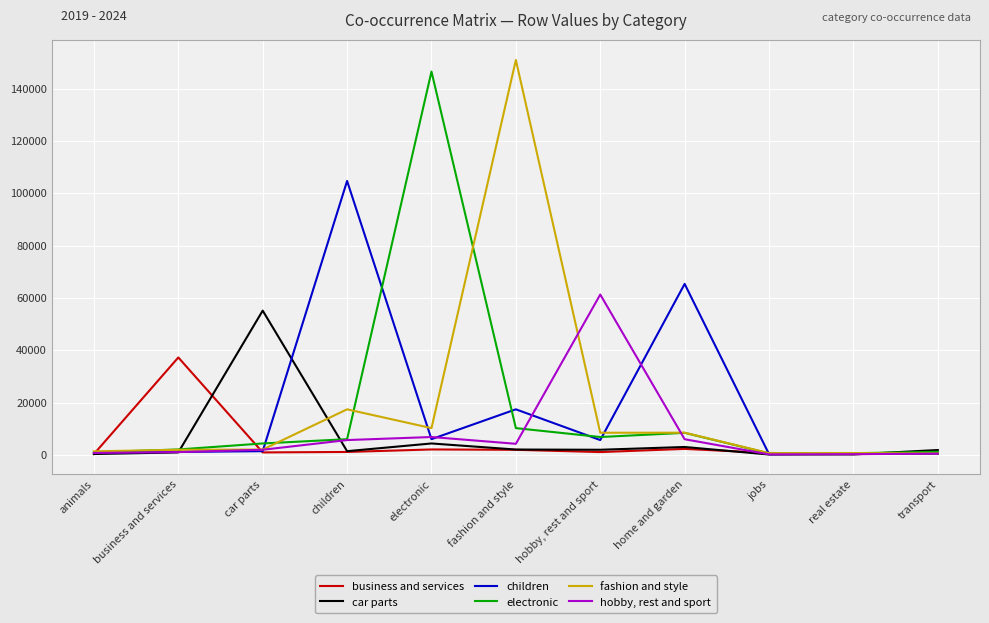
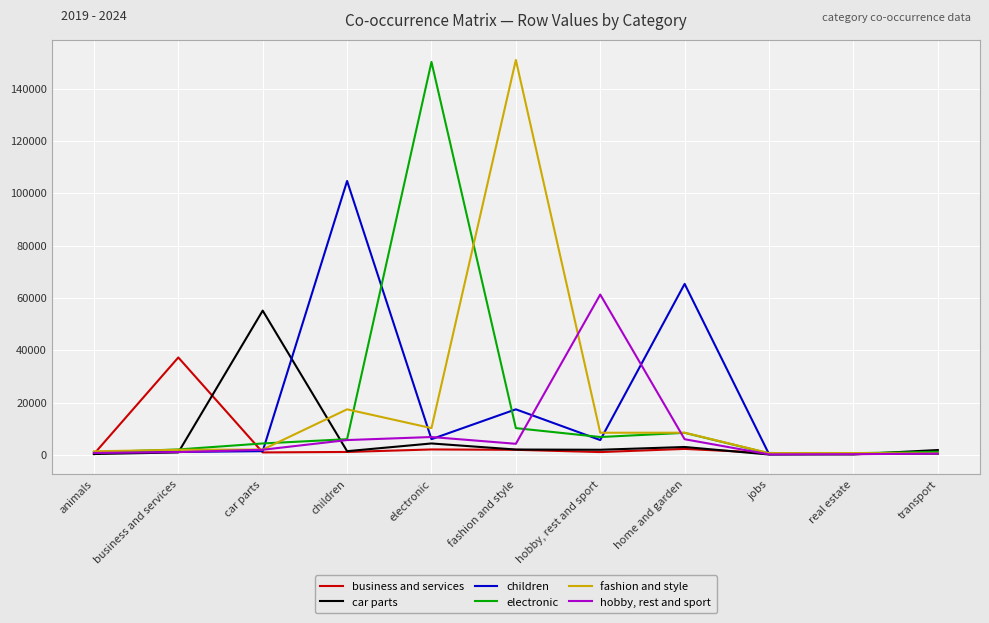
  {
    "business and services": {
      "business and services": 37000,
      "electronic": 2000
    },
    "car parts": {
      "car parts": 55000,
      "electronic": 4000
    },
    "children": {
      "children": 105000,
      "fashion and style": 17000,
      "hobby, rest and sport": 6000,
      "home and garden": 65000
    },
    "electronic": {
      "car parts": 4000,
-     "electronic": 147000,
+     "electronic": 150000,
      "fashion and style": 10000,
      "hobby, rest and sport": 7000
    },
    "fashion and style": {
      "children": 17000,
      "electronic": 10000,
      "fashion and style": 151000,
      "hobby, rest and sport": 9000
    },
    "hobby, rest and sport": {
      "fashion and style": 4000,
      "hobby, rest and sport": 61000,
      "home and garden": 6000
    }
  }
